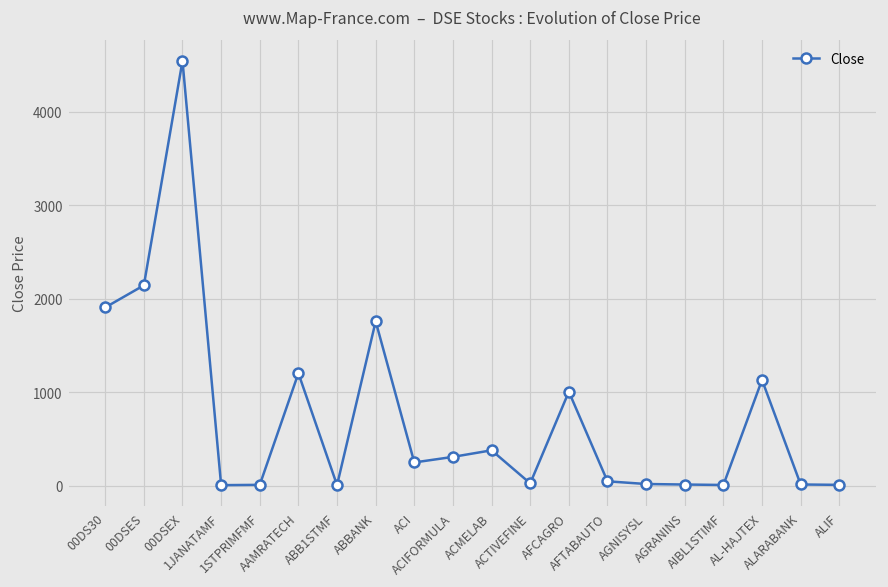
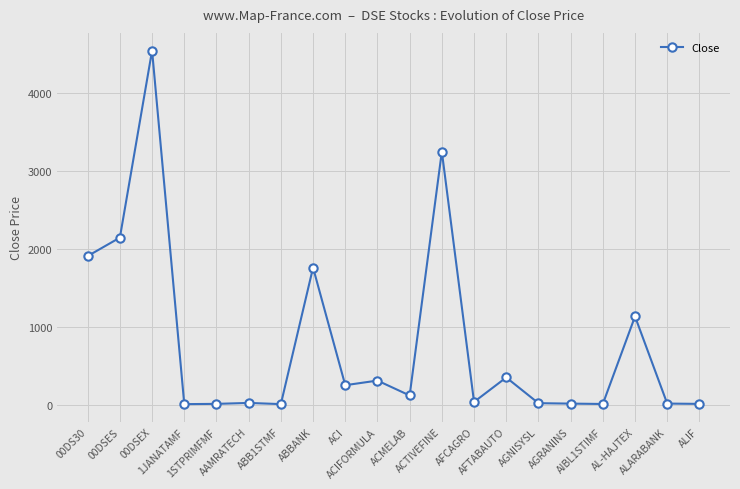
  {
    "00DS30": 1900,
    "00DSES": 2100,
    "00DSEX": 4500,
    "1JANATAMF": 0,
    "1STPRIMFMF": 0,
-   "AAMRATECH": 1200,
+   "AAMRATECH": 0,
    "ABB1STMF": 0,
    "ABBANK": 1800,
    "ACI": 200,
    "ACIFORMULA": 300,
-   "ACMELAB": 400,
-   "ACTIVEFINE": 0,
-   "AFCAGRO": 1000,
-   "AFTABAUTO": 0,
+   "ACMELAB": 100,
+   "ACTIVEFINE": 3200,
+   "AFCAGRO": 0,
+   "AFTABAUTO": 300,
    "AGNISYSL": 0,
    "AGRANINS": 0,
    "AIBL1STIMF": 0,
    "AL-HAJTEX": 1100,
    "ALARABANK": 0,
    "ALIF": 0
  }
